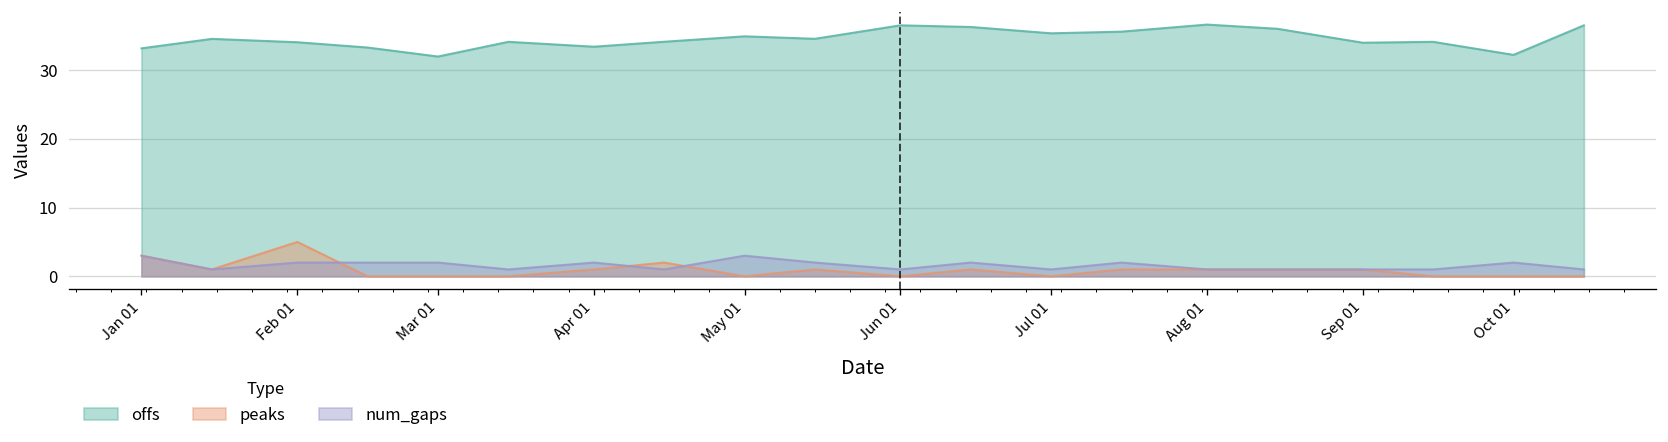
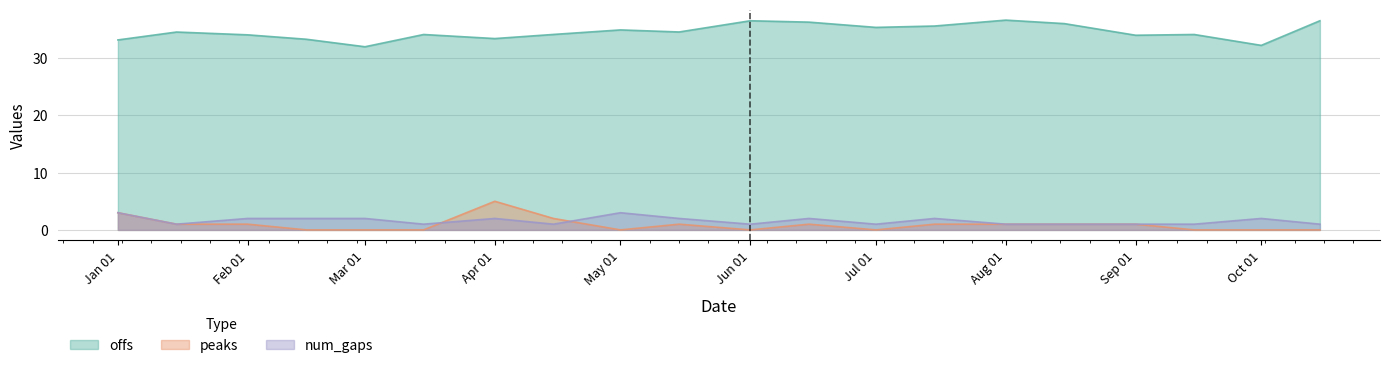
  {
    "peaks": {
-     "Feb 01": 5,
+     "Feb 01": 1,
      "Mar 01": 0,
-     "Apr 01": 1,
+     "Apr 01": 5,
      "May 01": 0,
      "Jun 01": 0,
      "Jul 01": 0,
      "Oct 01": 0
    }
  }
